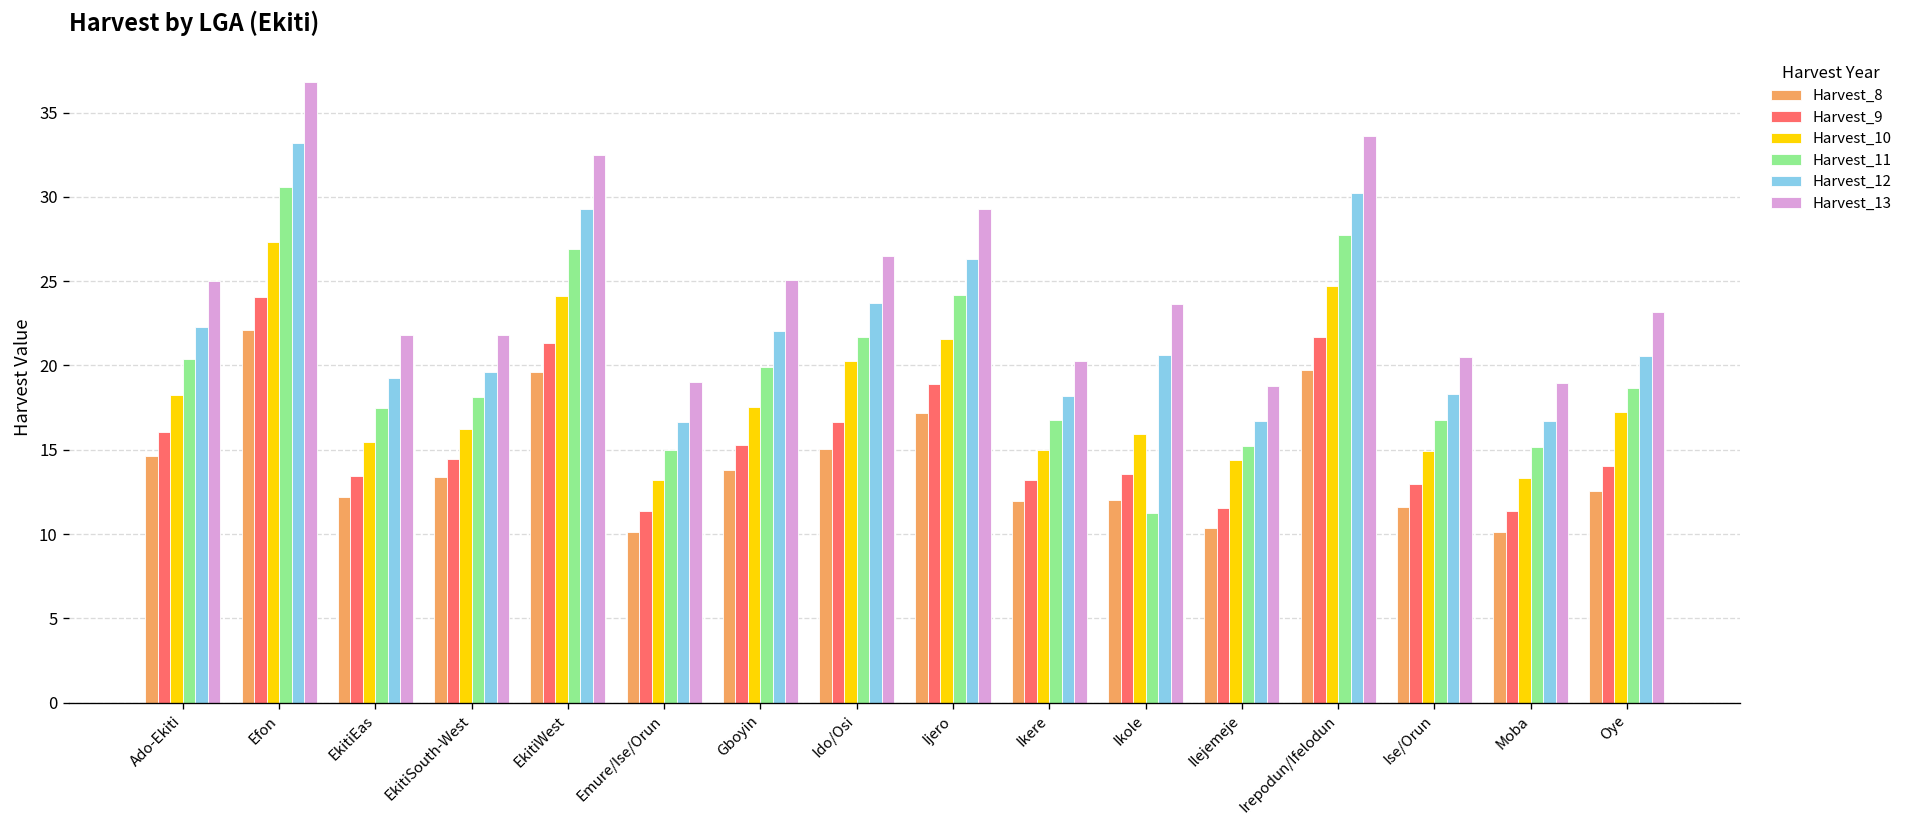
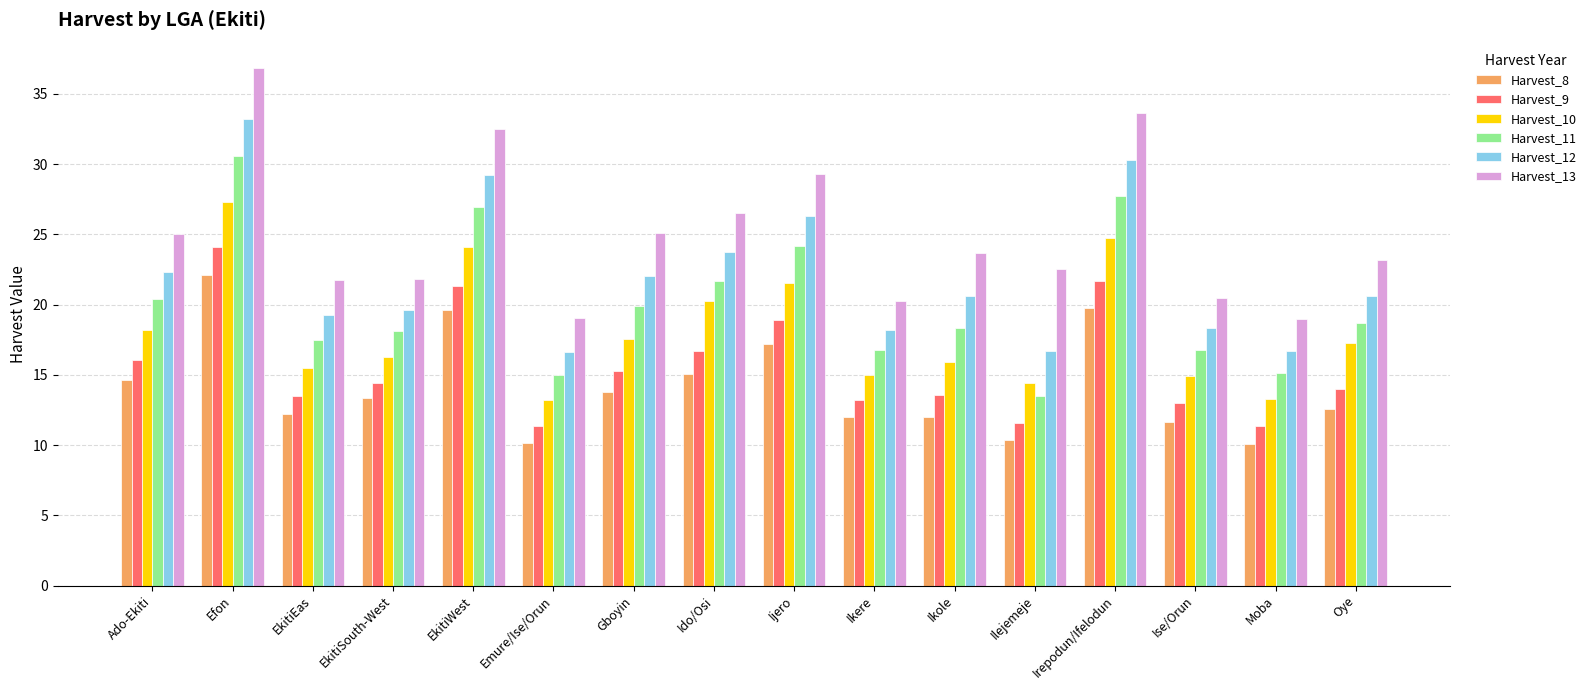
  {
    "Harvest_10": {
      "Ado-Ekiti": 18.2,
      "Efon": 27.3,
      "EkitiEas": 15.5,
      "EkitiSouth-West": 16.3,
      "EkitiWest": 24.1,
      "Emure/Ise/Orun": 13.2,
      "Gboyin": 17.6,
      "Ido/Osi": 20.3,
      "Ijero": 21.5,
      "Ikere": 15.0,
      "Ikole": 15.9,
      "Ilejemeje": 14.4,
      "Irepodun/Ifelodun": 24.7,
      "Ise/Orun": 14.9,
      "Moba": 13.3,
      "Oye": 17.2
    },
    "Harvest_11": {
      "Ado-Ekiti": 20.4,
      "Efon": 30.6,
      "EkitiEas": 17.5,
      "EkitiSouth-West": 18.1,
      "EkitiWest": 26.9,
      "Emure/Ise/Orun": 15.0,
      "Gboyin": 19.9,
      "Ido/Osi": 21.7,
      "Ijero": 24.2,
      "Ikere": 16.8,
-     "Ikole": 11.2,
-     "Ilejemeje": 15.2,
+     "Ikole": 18.4,
+     "Ilejemeje": 13.5,
      "Irepodun/Ifelodun": 27.7,
      "Ise/Orun": 16.8,
      "Moba": 15.1,
      "Oye": 18.7
    },
    "Harvest_12": {
      "Ado-Ekiti": 22.3,
      "Efon": 33.2,
      "EkitiEas": 19.3,
      "EkitiSouth-West": 19.6,
      "EkitiWest": 29.3,
      "Emure/Ise/Orun": 16.7,
      "Gboyin": 22.1,
      "Ido/Osi": 23.7,
      "Ijero": 26.3,
      "Ikere": 18.2,
      "Ikole": 20.6,
      "Ilejemeje": 16.7,
      "Irepodun/Ifelodun": 30.3,
      "Ise/Orun": 18.3,
      "Moba": 16.7,
      "Oye": 20.6
    },
    "Harvest_13": {
      "Ado-Ekiti": 25.0,
      "Efon": 36.8,
      "EkitiEas": 21.8,
      "EkitiSouth-West": 21.8,
      "EkitiWest": 32.5,
      "Emure/Ise/Orun": 19.0,
      "Gboyin": 25.1,
      "Ido/Osi": 26.5,
      "Ijero": 29.3,
      "Ikere": 20.3,
      "Ikole": 23.7,
-     "Ilejemeje": 18.8,
+     "Ilejemeje": 22.5,
      "Irepodun/Ifelodun": 33.6,
      "Ise/Orun": 20.5,
      "Moba": 19.0,
      "Oye": 23.2
    }
  }
